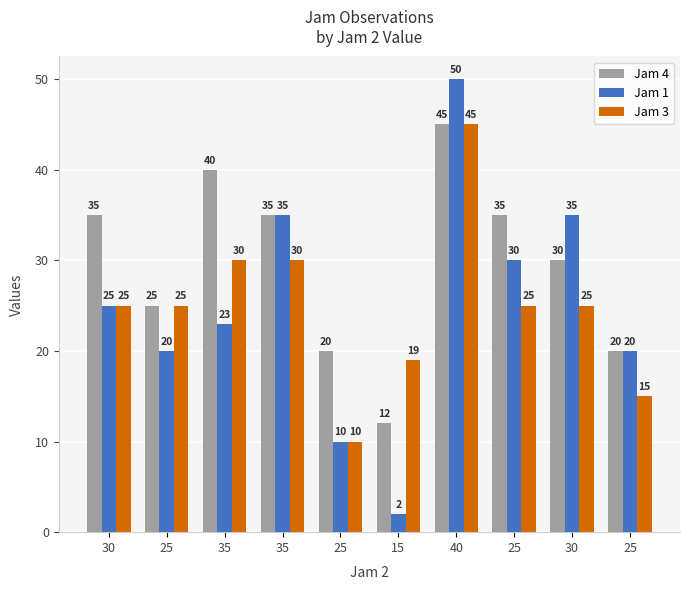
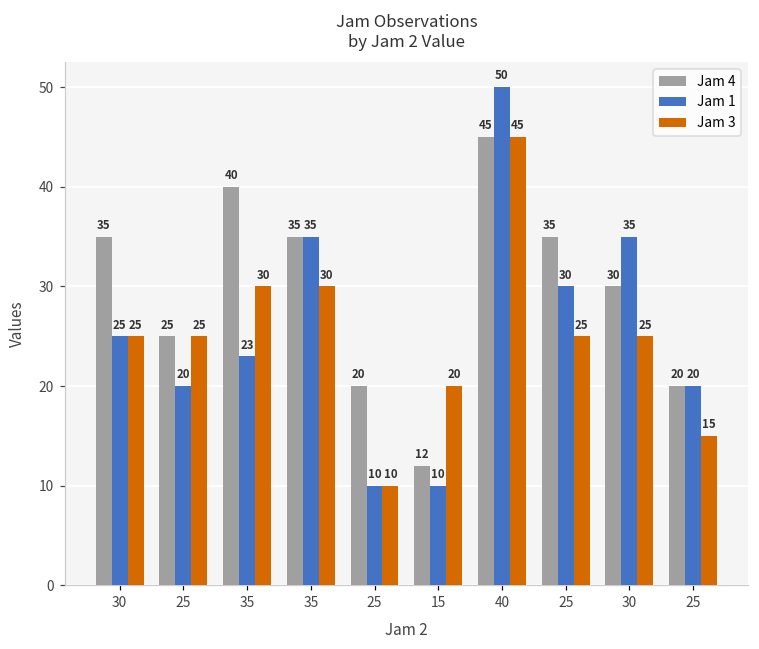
  {
    "Jam 4": {
      "15": 12,
      "40": 45
    },
    "Jam 1": {
-     "15": 2,
+     "15": 10,
      "40": 50
    },
    "Jam 3": {
-     "15": 19,
+     "15": 20,
      "40": 45
    }
  }
